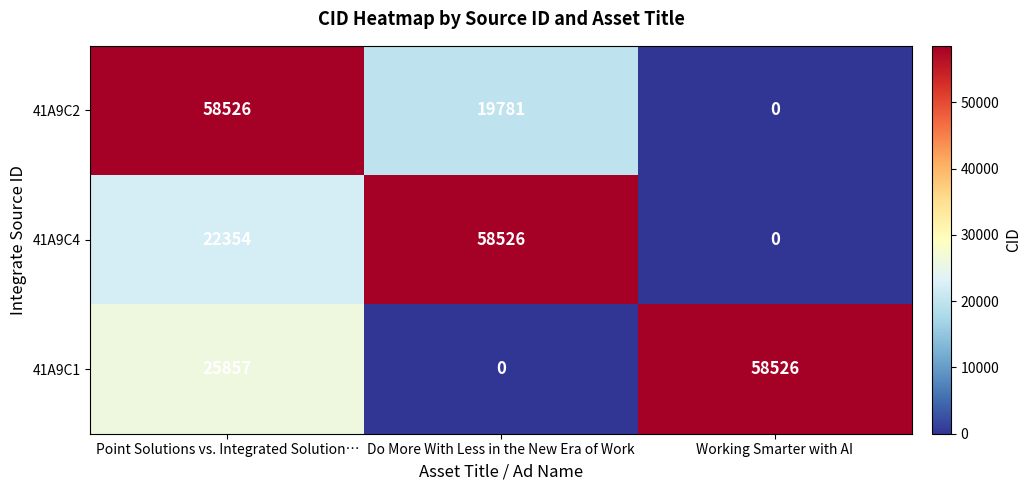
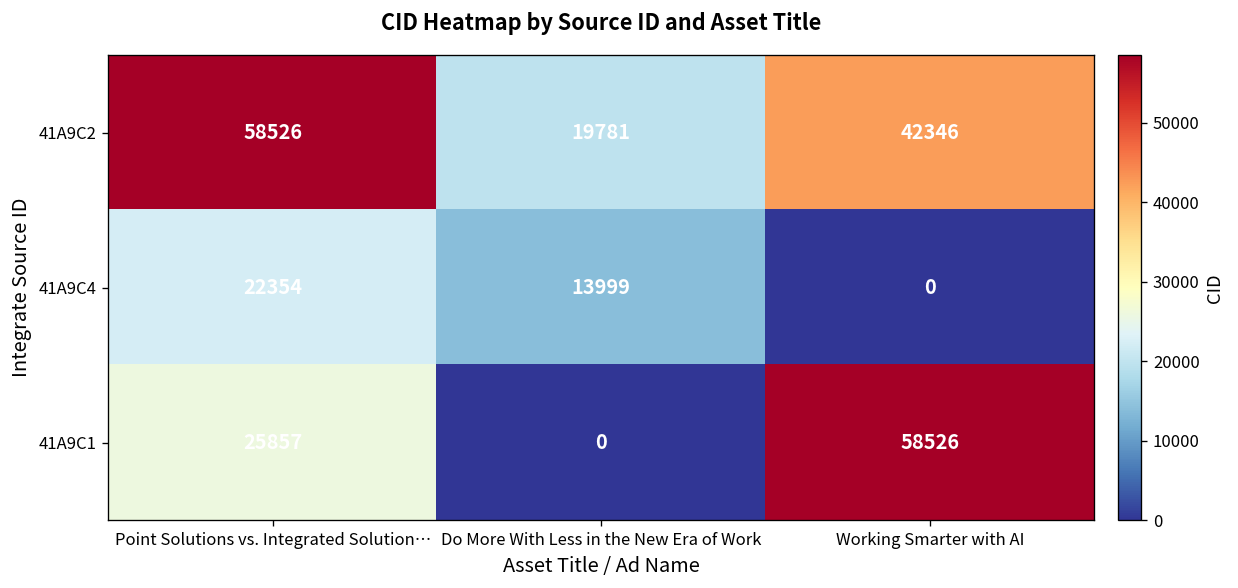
  {
    "41A9C2": {
      "Point Solutions vs. Integrated Solution…": 58526,
      "Do More With Less in the New Era of Work": 19781,
-     "Working Smarter with AI": 0
+     "Working Smarter with AI": 42346
    },
    "41A9C4": {
-     "Do More With Less in the New Era of Work": 58526,
+     "Do More With Less in the New Era of Work": 13999,
      "Working Smarter with AI": 0
    },
    "41A9C1": {
      "Do More With Less in the New Era of Work": 0,
      "Working Smarter with AI": 58526
    }
  }
